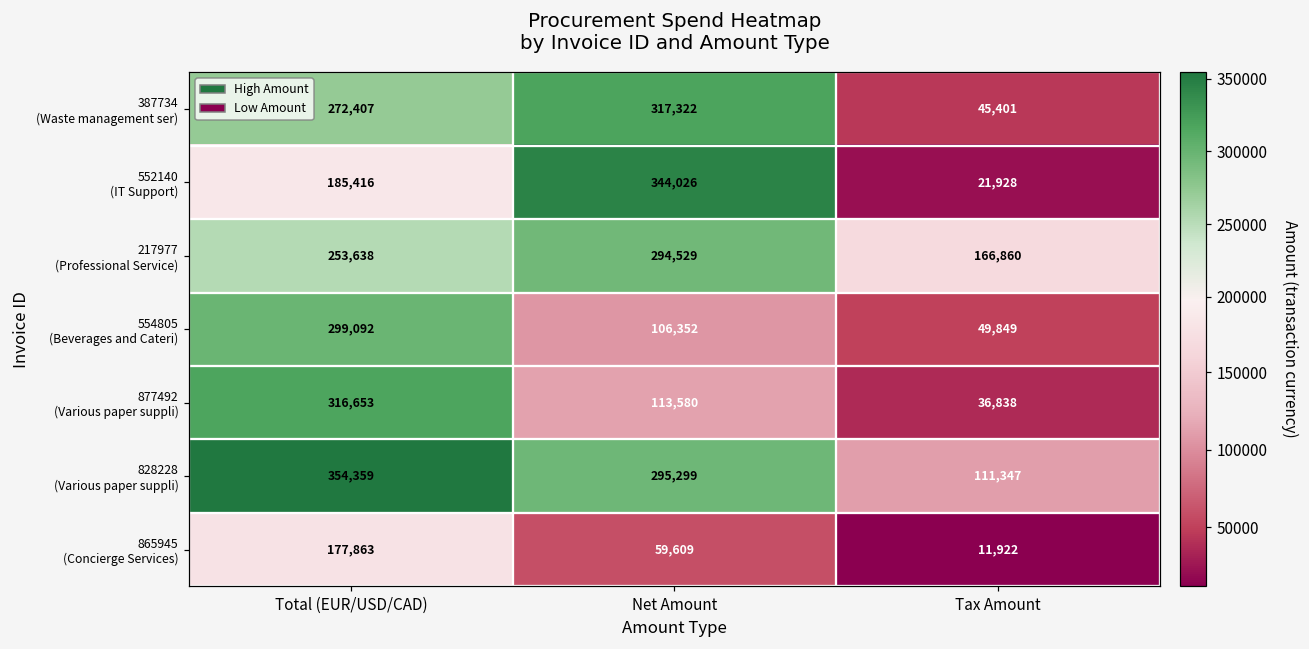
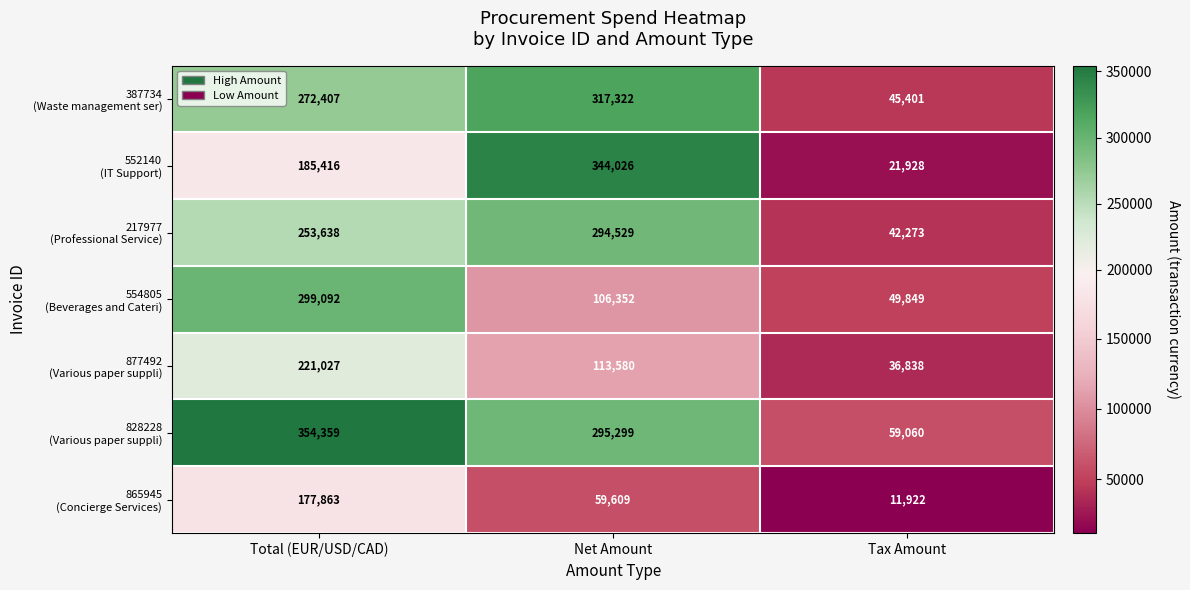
  {
    "387734 (Waste management ser)": {
      "Total (EUR/USD/CAD)": "272,407",
      "Net Amount": "317,322",
      "Tax Amount": "45,401"
    },
    "552140 (IT Support)": {
      "Total (EUR/USD/CAD)": "185,416",
      "Net Amount": "344,026",
      "Tax Amount": "21,928"
    },
    "217977 (Professional Service)": {
      "Total (EUR/USD/CAD)": "253,638",
      "Net Amount": "294,529",
-     "Tax Amount": "166,860"
+     "Tax Amount": "42,273"
    },
    "554805 (Beverages and Cateri)": {
      "Total (EUR/USD/CAD)": "299,092",
      "Net Amount": "106,352",
      "Tax Amount": "49,849"
    },
    "877492 (Various paper suppli)": {
-     "Total (EUR/USD/CAD)": "316,653",
+     "Total (EUR/USD/CAD)": "221,027",
      "Net Amount": "113,580",
      "Tax Amount": "36,838"
    },
    "828228 (Various paper suppli)": {
      "Total (EUR/USD/CAD)": "354,359",
      "Net Amount": "295,299",
-     "Tax Amount": "111,347"
+     "Tax Amount": "59,060"
    },
    "865945 (Concierge Services)": {
      "Total (EUR/USD/CAD)": "177,863",
      "Net Amount": "59,609",
      "Tax Amount": "11,922"
    }
  }
